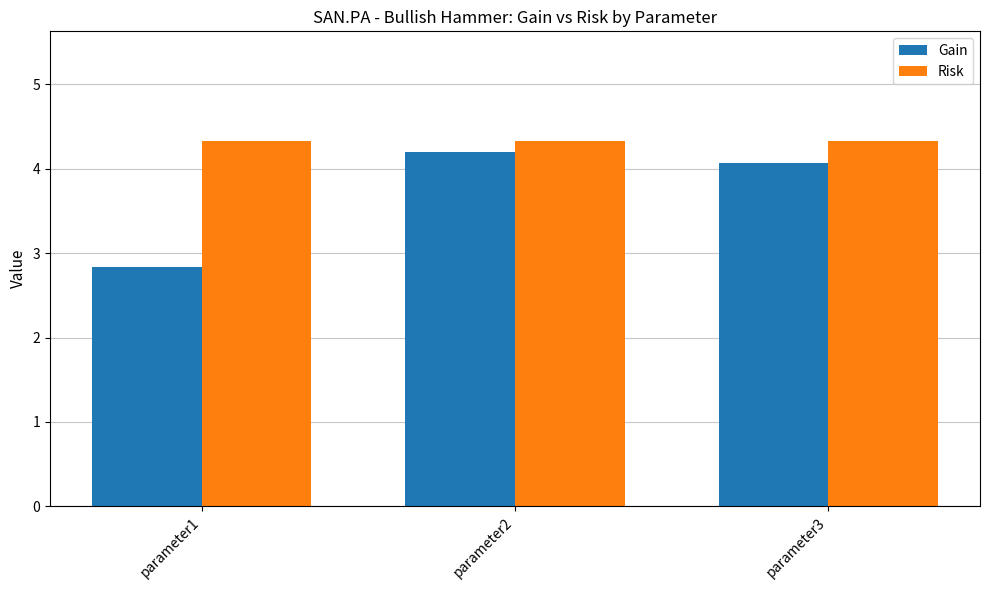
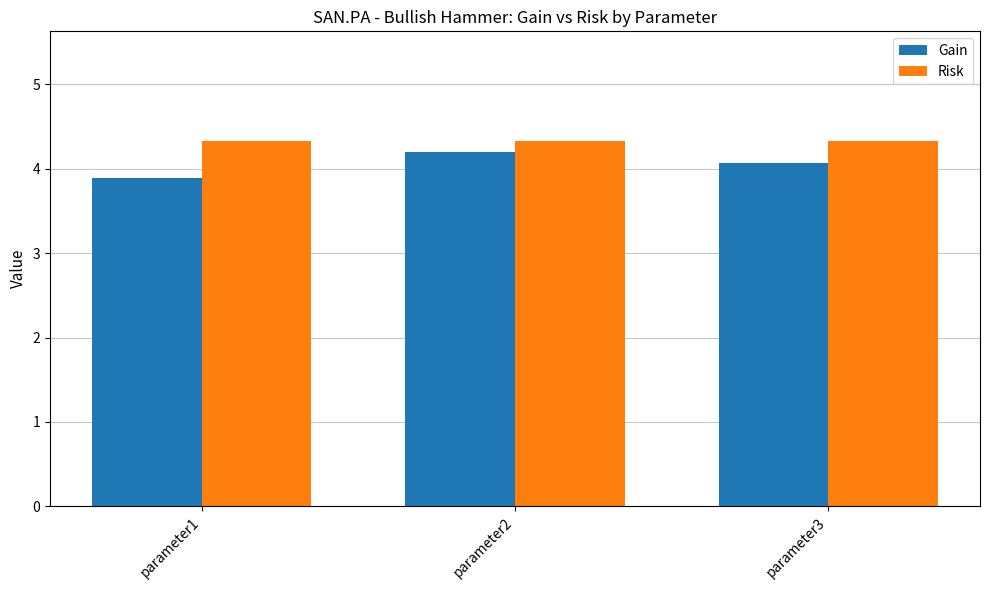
  {
    "Gain": {
-     "parameter1": 2.8,
+     "parameter1": 3.9,
      "parameter2": 4.2,
      "parameter3": 4.1
    },
    "Risk": {
      "parameter1": 4.3,
      "parameter2": 4.3,
      "parameter3": 4.3
    }
  }
